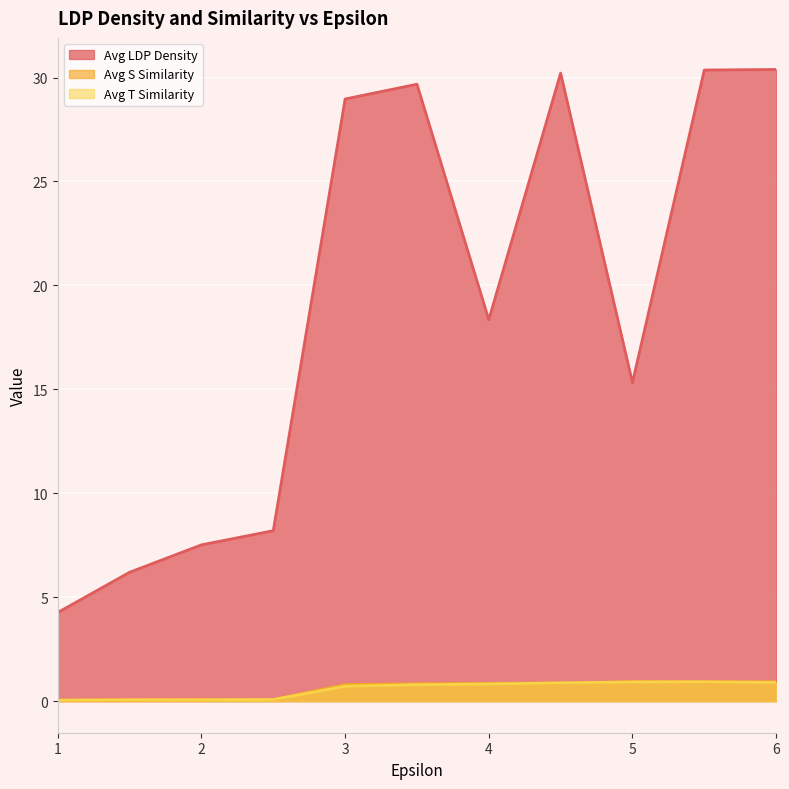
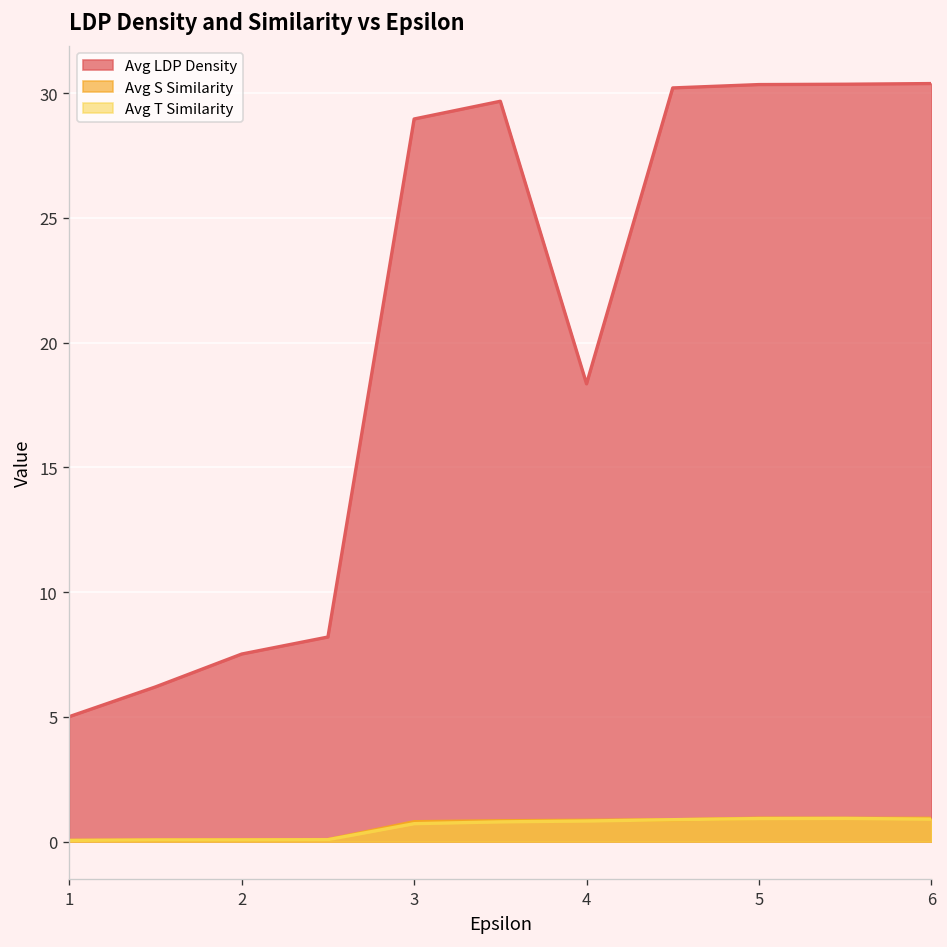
  {
    "Avg LDP Density": {
-     "1": 4.3,
+     "1": 5.0,
      "2": 7.5,
      "3": 29.0,
      "4": 18.4,
-     "5": 15.3,
+     "5": 30.3,
      "6": 30.4
    }
  }
